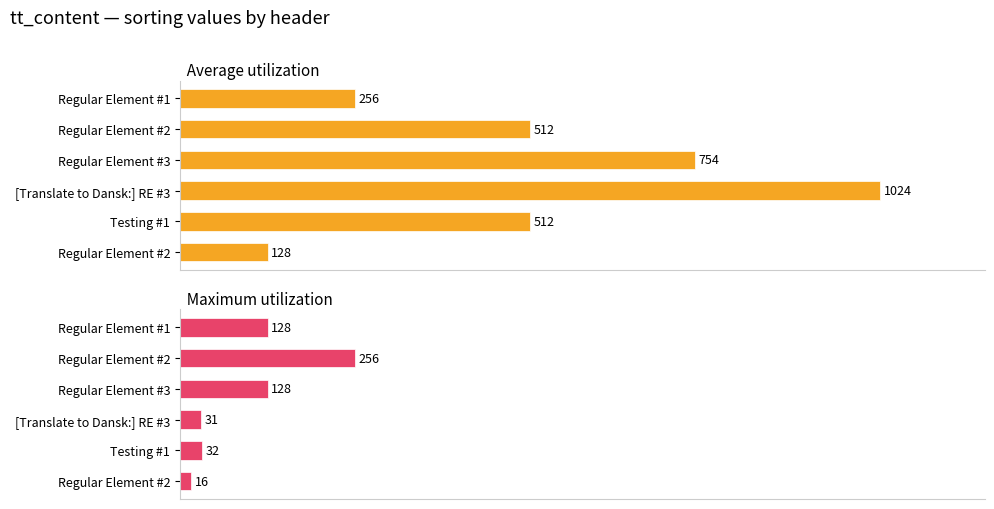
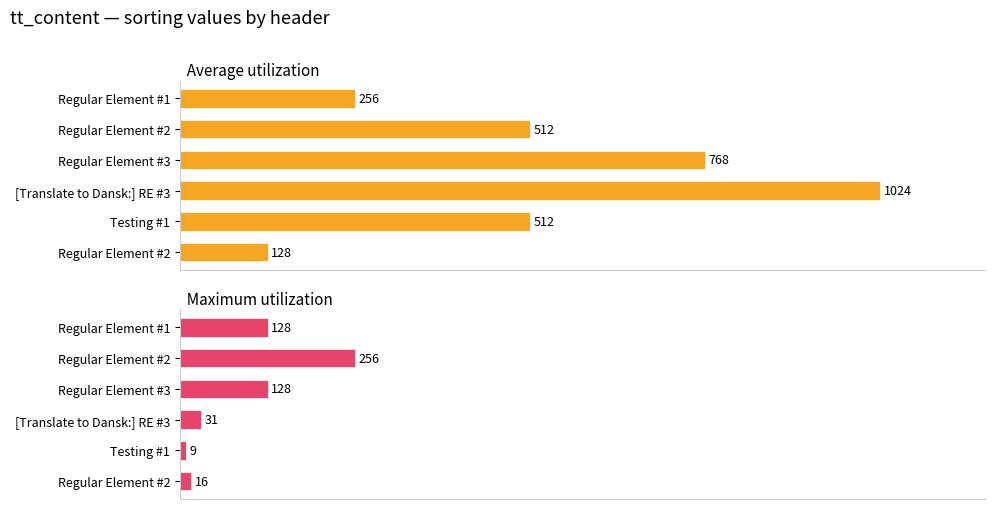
  {
    "Average utilization": {
      "Regular Element #1": 256,
-     "Regular Element #3": 754,
+     "Regular Element #3": 768,
      "[Translate to Dansk:] RE #3": 1024,
      "Testing #1": 512
    },
    "Maximum utilization": {
      "Regular Element #1": 128,
      "Regular Element #3": 128,
      "[Translate to Dansk:] RE #3": 31,
-     "Testing #1": 32
+     "Testing #1": 9
    }
  }
